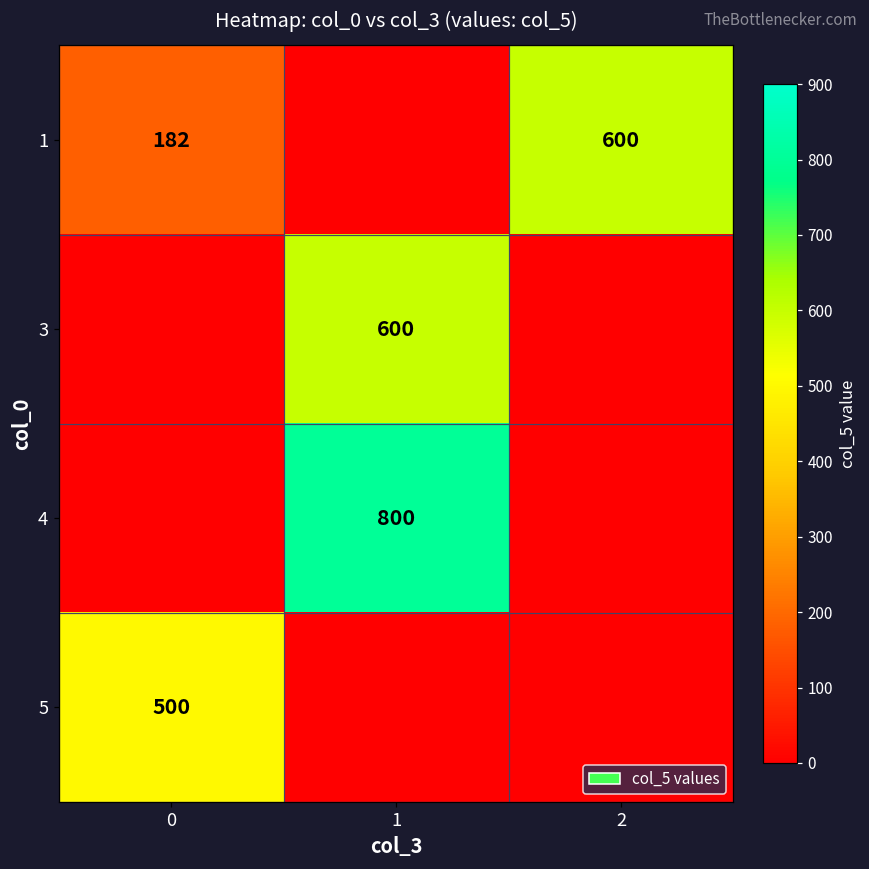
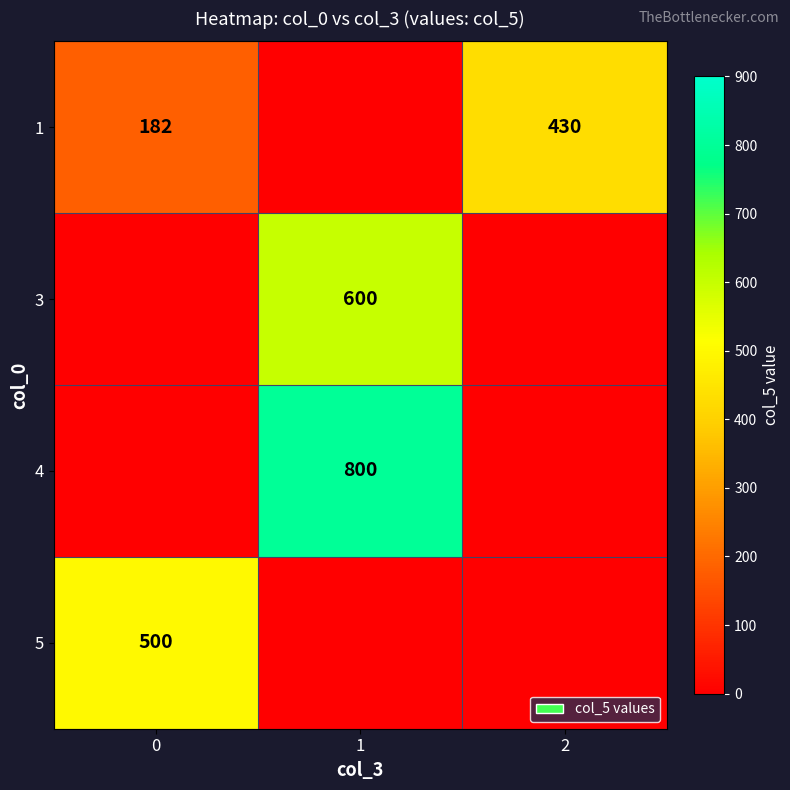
  {
    "1": {
      "0": 182,
-     "2": 600
+     "2": 430
    },
    "3": {
      "1": 600
    },
    "4": {
      "1": 800
    },
    "5": {
      "0": 500
    }
  }
